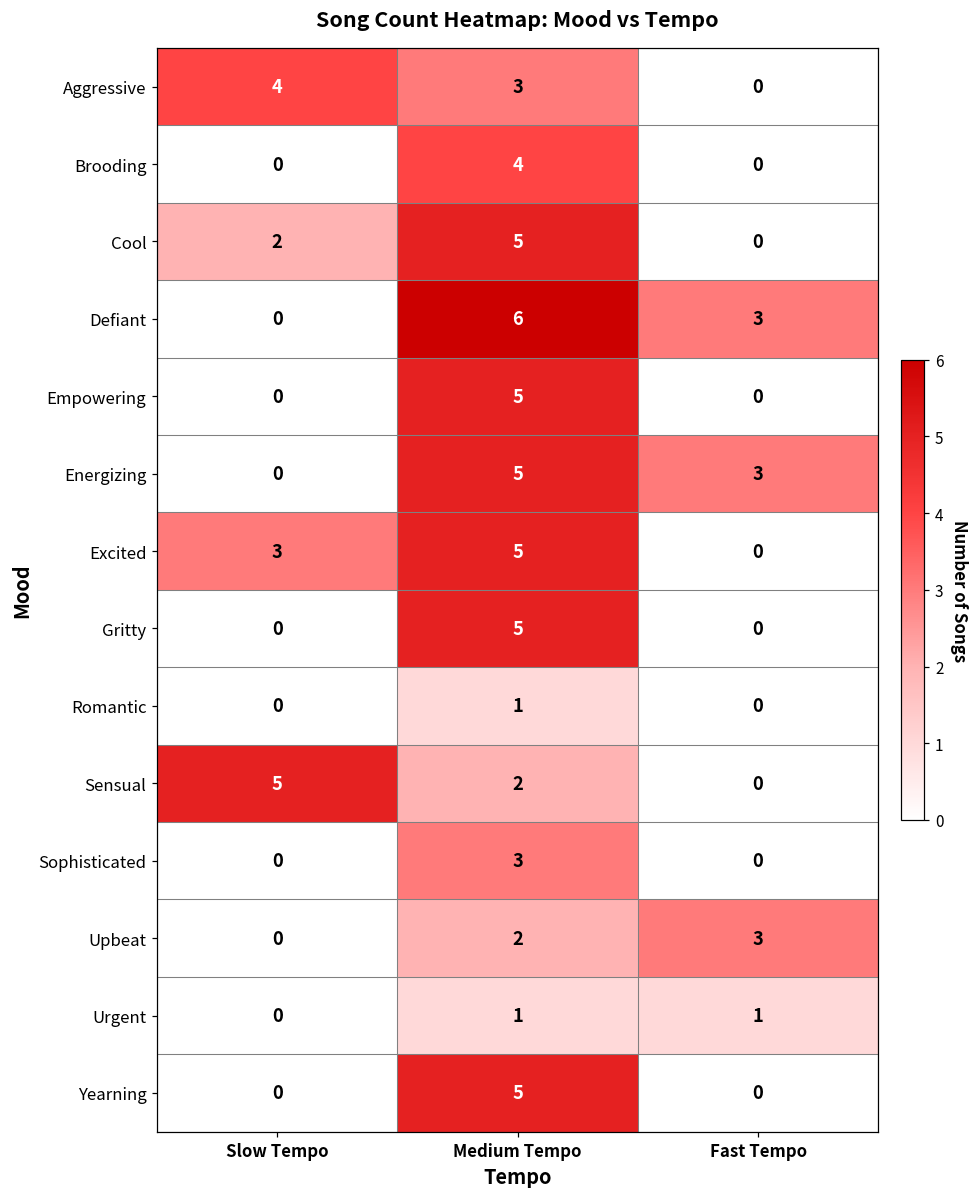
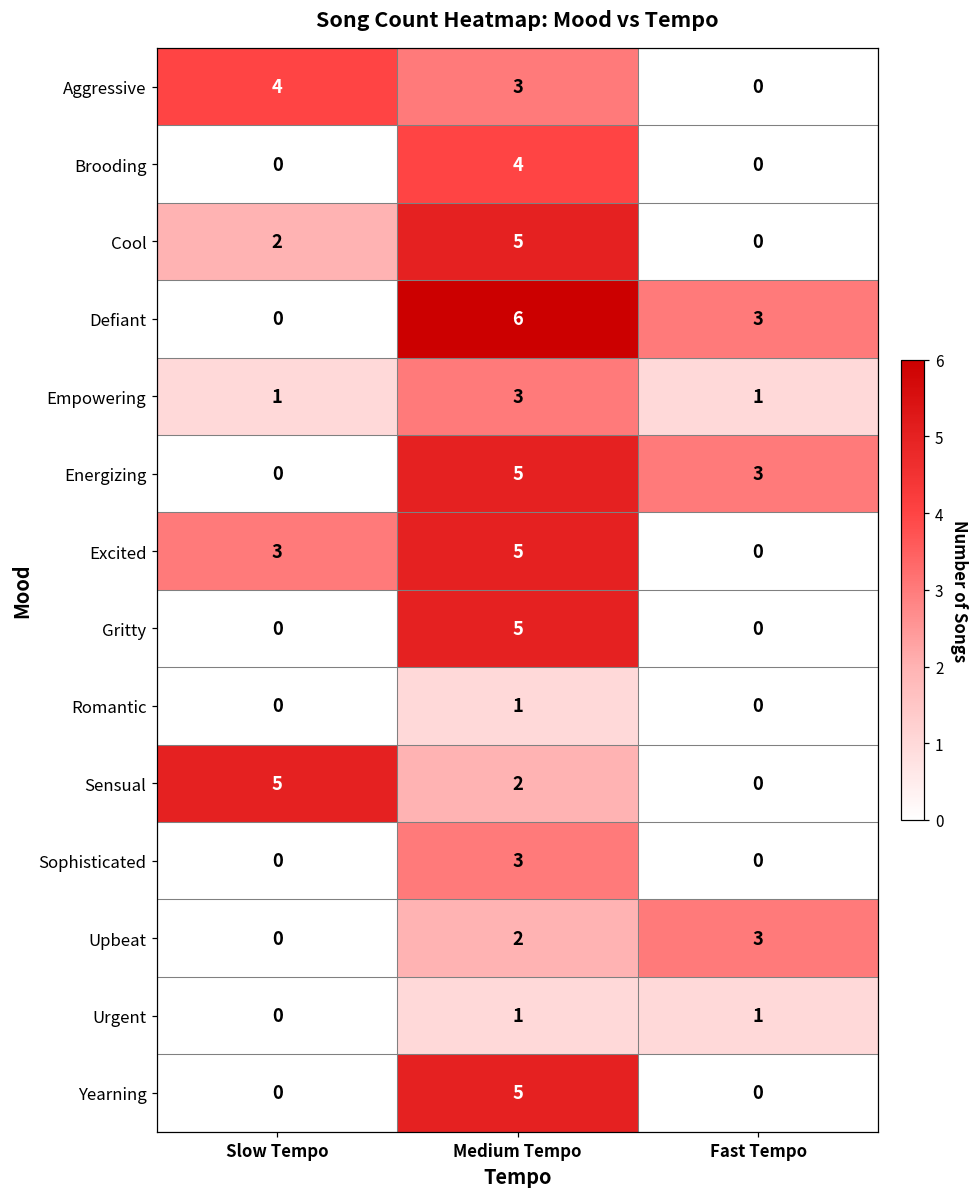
  {
    "Empowering": {
-     "Slow Tempo": 0,
-     "Medium Tempo": 5,
-     "Fast Tempo": 0
+     "Slow Tempo": 1,
+     "Medium Tempo": 3,
+     "Fast Tempo": 1
    }
  }
